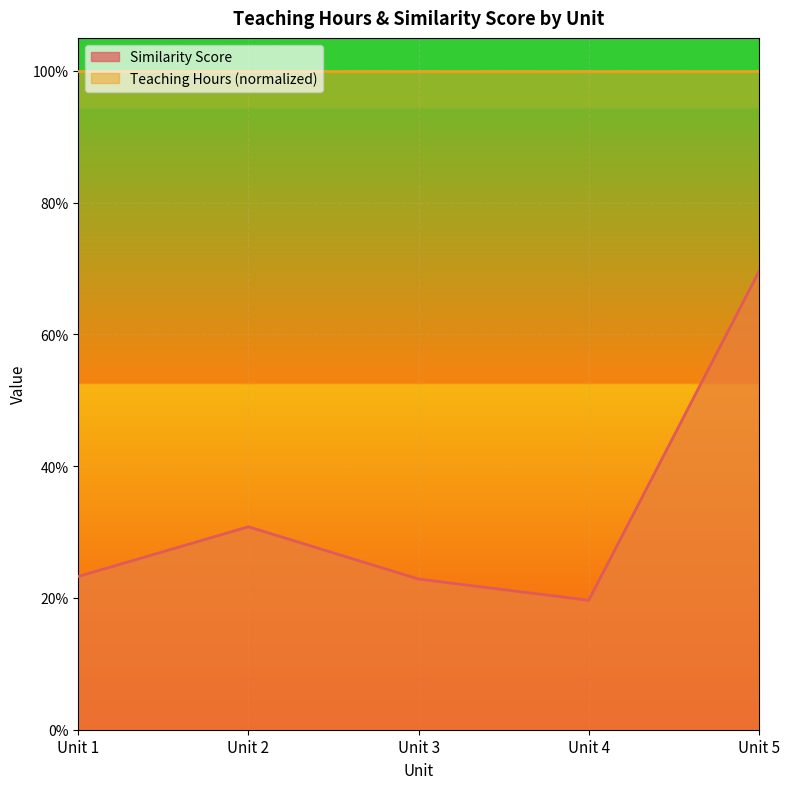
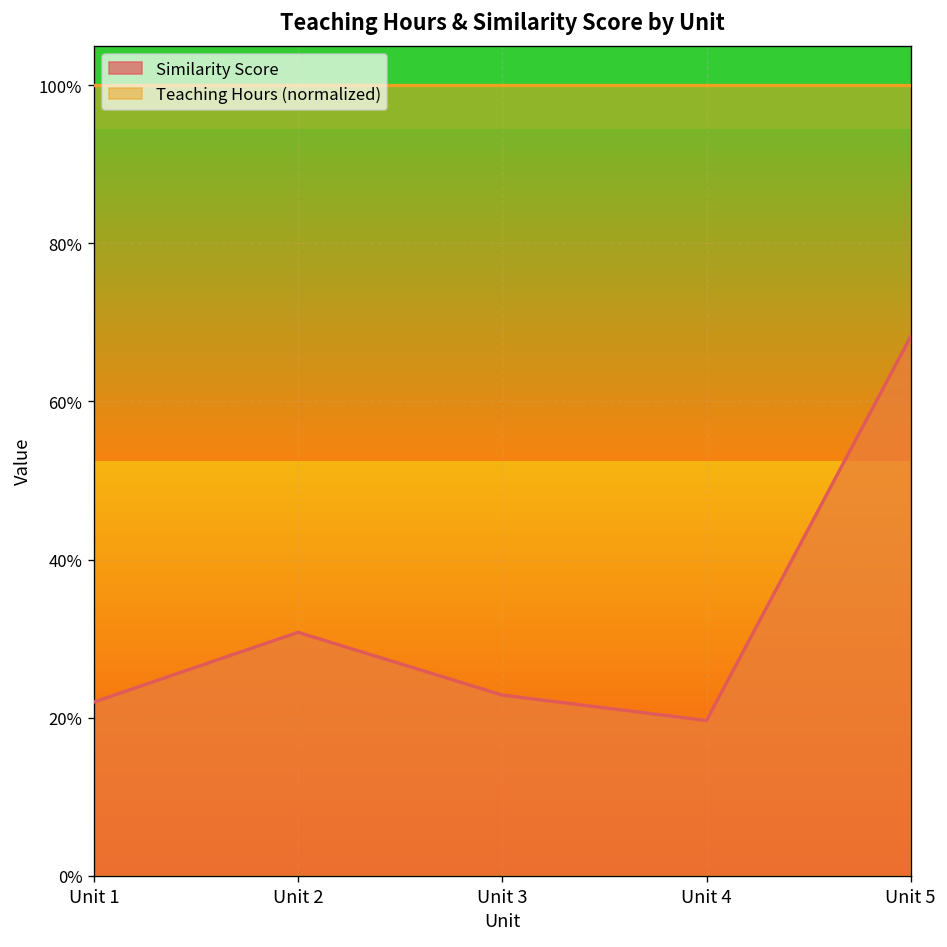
  {
    "Similarity Score": {
-     "Unit 1": "23%",
+     "Unit 1": "22%",
      "Unit 2": "31%",
      "Unit 3": "23%",
      "Unit 4": "20%",
-     "Unit 5": "70%"
+     "Unit 5": "68%"
    },
    "Teaching Hours (normalized)": {
      "Unit 1": "100%",
      "Unit 3": "100%",
      "Unit 4": "100%",
      "Unit 5": "100%"
    }
  }
